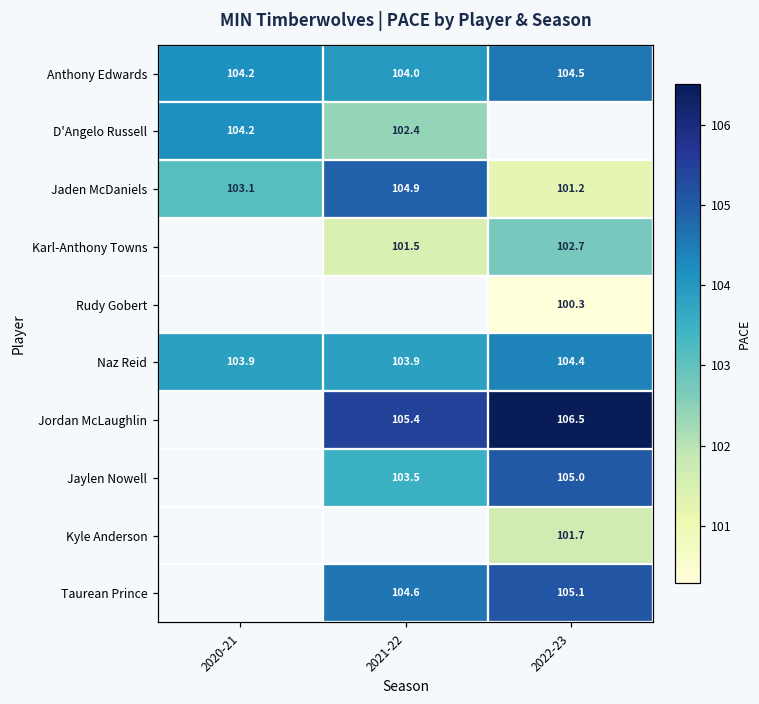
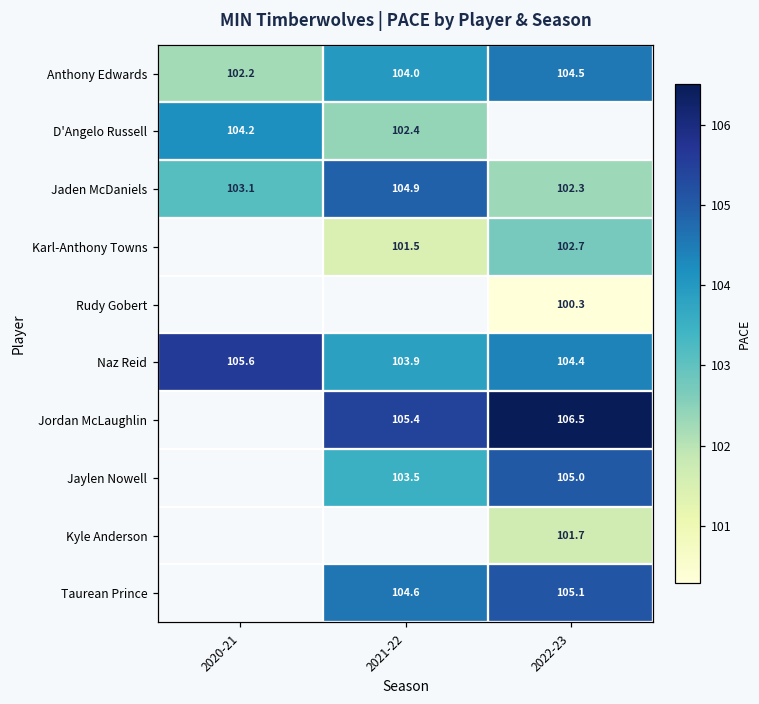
  {
    "Anthony Edwards": {
-     "2020-21": 104.2,
+     "2020-21": 102.2,
      "2021-22": 104.0,
      "2022-23": 104.5
    },
    "D'Angelo Russell": {
      "2020-21": 104.2,
      "2021-22": 102.4
    },
    "Jaden McDaniels": {
      "2020-21": 103.1,
      "2021-22": 104.9,
-     "2022-23": 101.2
+     "2022-23": 102.3
    },
    "Karl-Anthony Towns": {
      "2021-22": 101.5,
      "2022-23": 102.7
    },
    "Rudy Gobert": {
      "2022-23": 100.3
    },
    "Naz Reid": {
-     "2020-21": 103.9,
+     "2020-21": 105.6,
      "2021-22": 103.9,
      "2022-23": 104.4
    },
    "Jordan McLaughlin": {
      "2021-22": 105.4,
      "2022-23": 106.5
    },
    "Jaylen Nowell": {
      "2021-22": 103.5,
      "2022-23": 105.0
    },
    "Kyle Anderson": {
      "2022-23": 101.7
    },
    "Taurean Prince": {
      "2021-22": 104.6,
      "2022-23": 105.1
    }
  }
